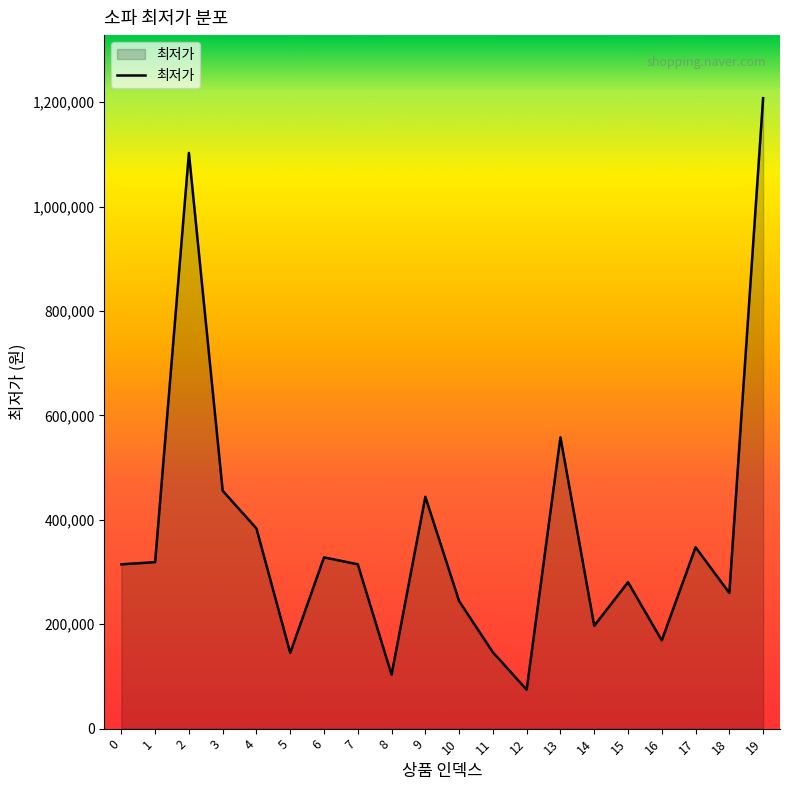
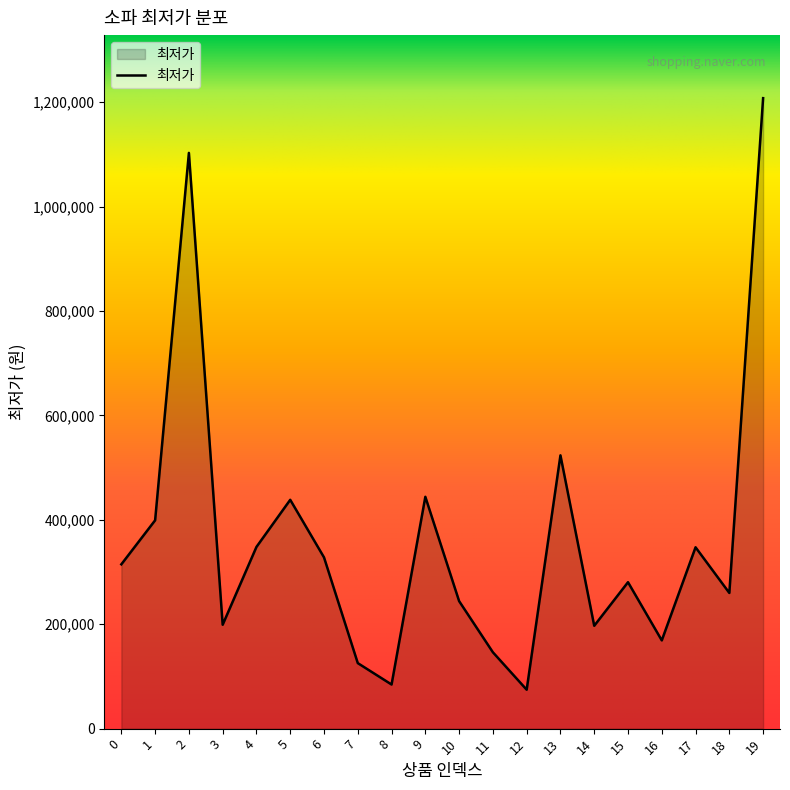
  {
    "0": "310,000",
-   "1": "320,000",
+   "1": "400,000",
    "2": "1,100,000",
-   "3": "460,000",
-   "4": "380,000",
-   "5": "150,000",
+   "3": "200,000",
+   "4": "350,000",
+   "5": "440,000",
    "6": "330,000",
-   "7": "310,000",
-   "8": "100,000",
+   "7": "130,000",
+   "8": "80,000",
    "9": "440,000",
    "10": "240,000",
    "11": "150,000",
    "12": "70,000",
-   "13": "560,000",
+   "13": "520,000",
    "14": "200,000",
    "15": "280,000",
    "16": "170,000",
    "17": "350,000",
    "18": "260,000",
    "19": "1,210,000"
  }
